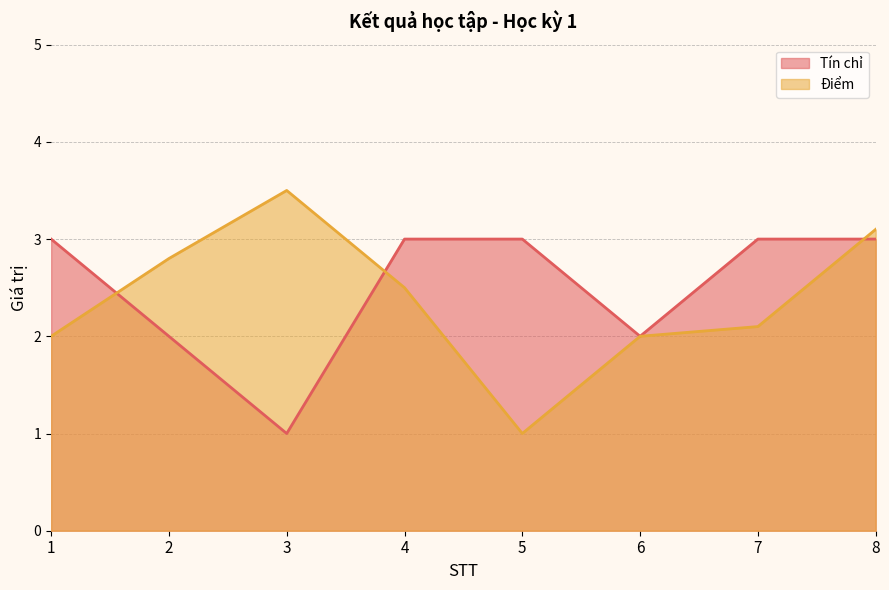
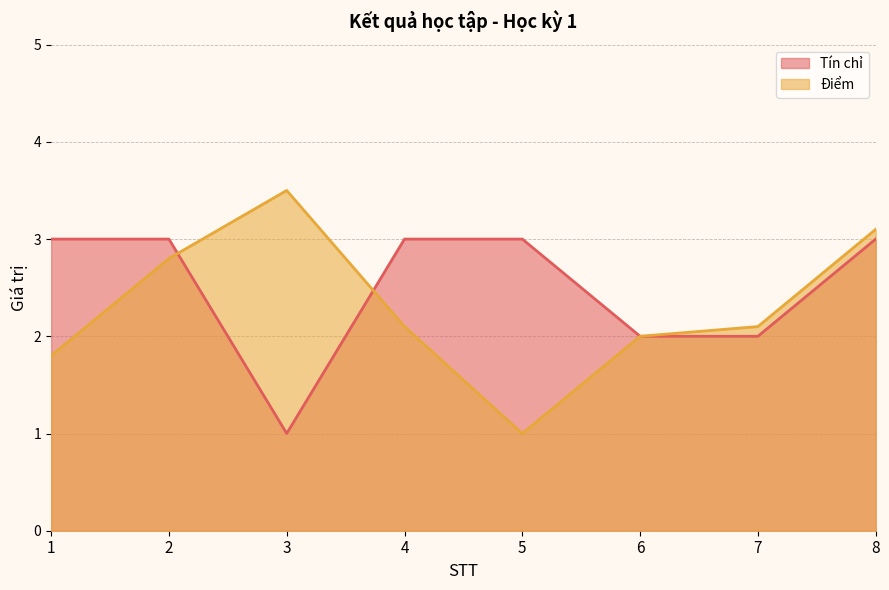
  {
    "Tín chỉ": {
      "1": 3,
-     "2": 2,
+     "2": 3,
      "3": 1,
      "4": 3,
      "5": 3,
-     "7": 3,
+     "7": 2,
      "8": 3
    },
    "Điểm": {
-     "1": 2.0,
+     "1": 1.8,
      "2": 2.8,
      "3": 3.5,
-     "4": 2.5,
+     "4": 2.1,
      "5": 1.0,
      "7": 2.1,
      "8": 3.1
    }
  }
